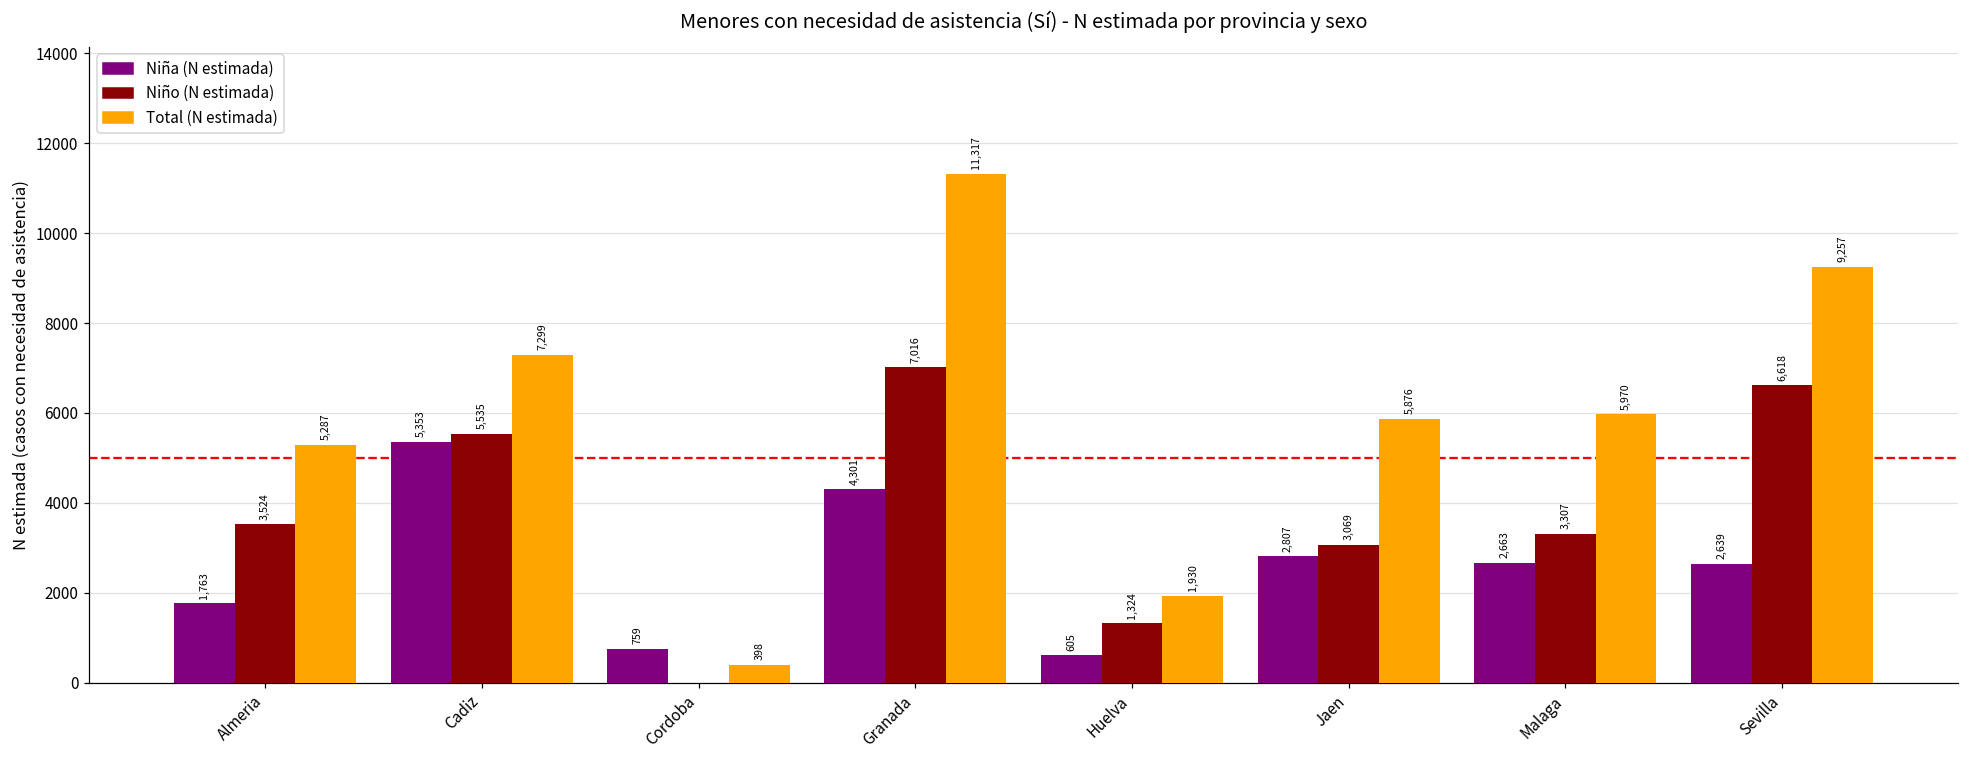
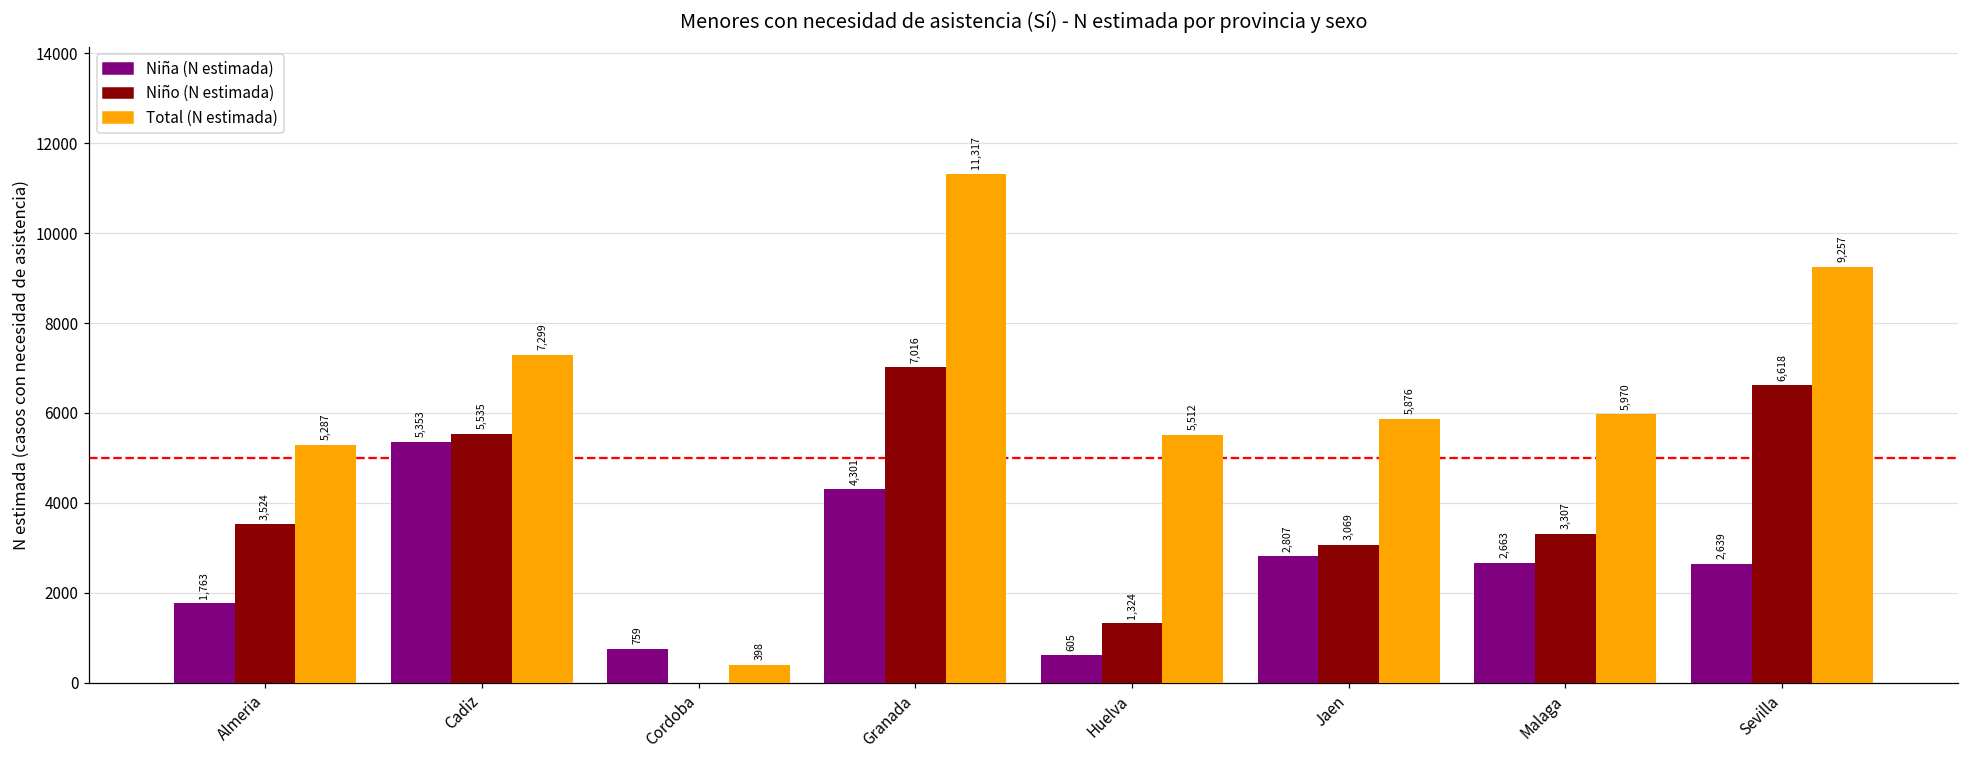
  {
    "Total (N estimada)": {
      "Almeria": "5,287",
      "Cadiz": "7,299",
      "Cordoba": "398",
      "Granada": "11,317",
-     "Huelva": "1,930",
+     "Huelva": "5,512",
      "Jaen": "5,876",
      "Malaga": "5,970",
      "Sevilla": "9,257"
    }
  }
